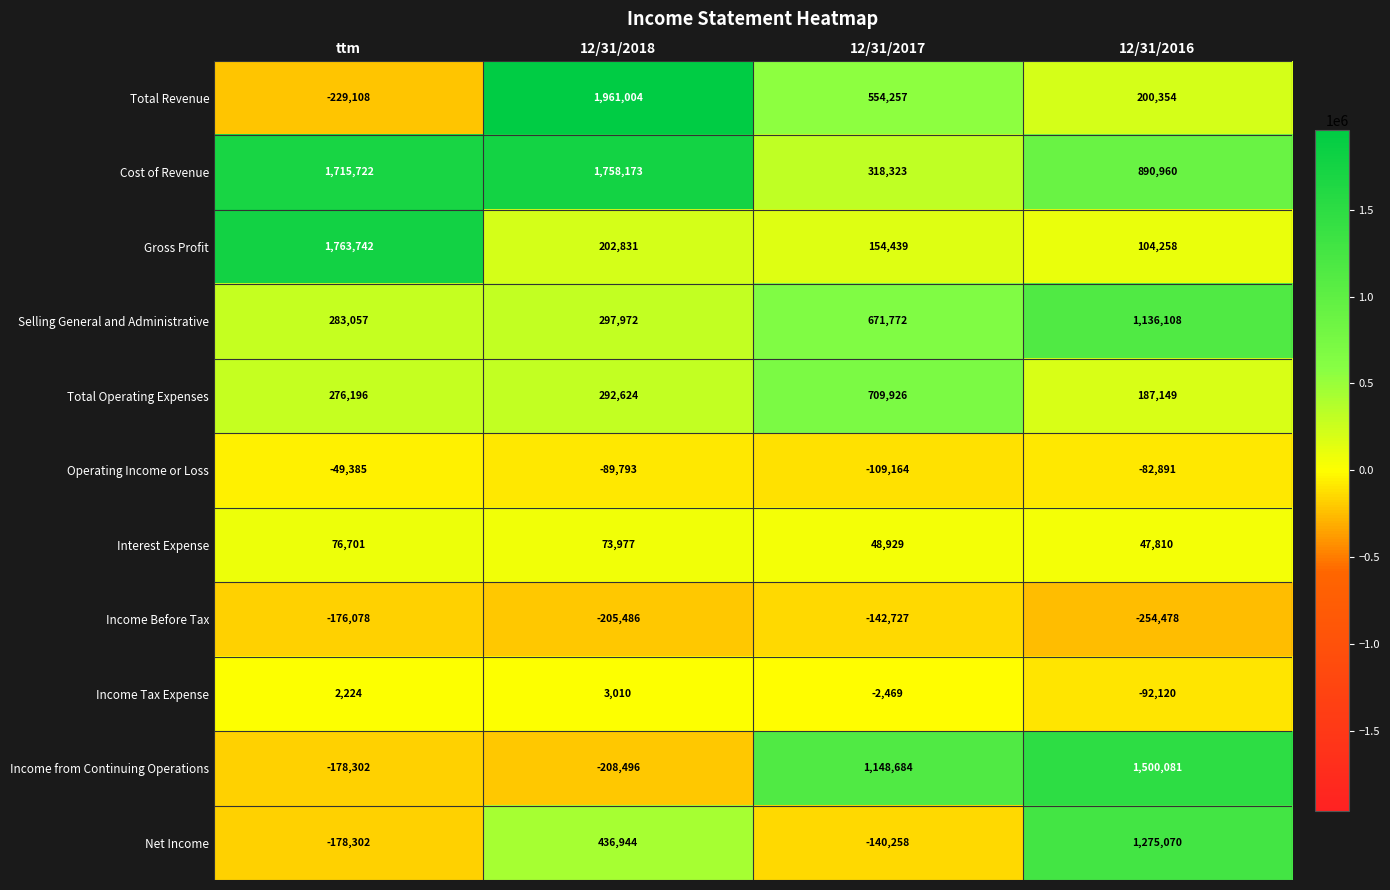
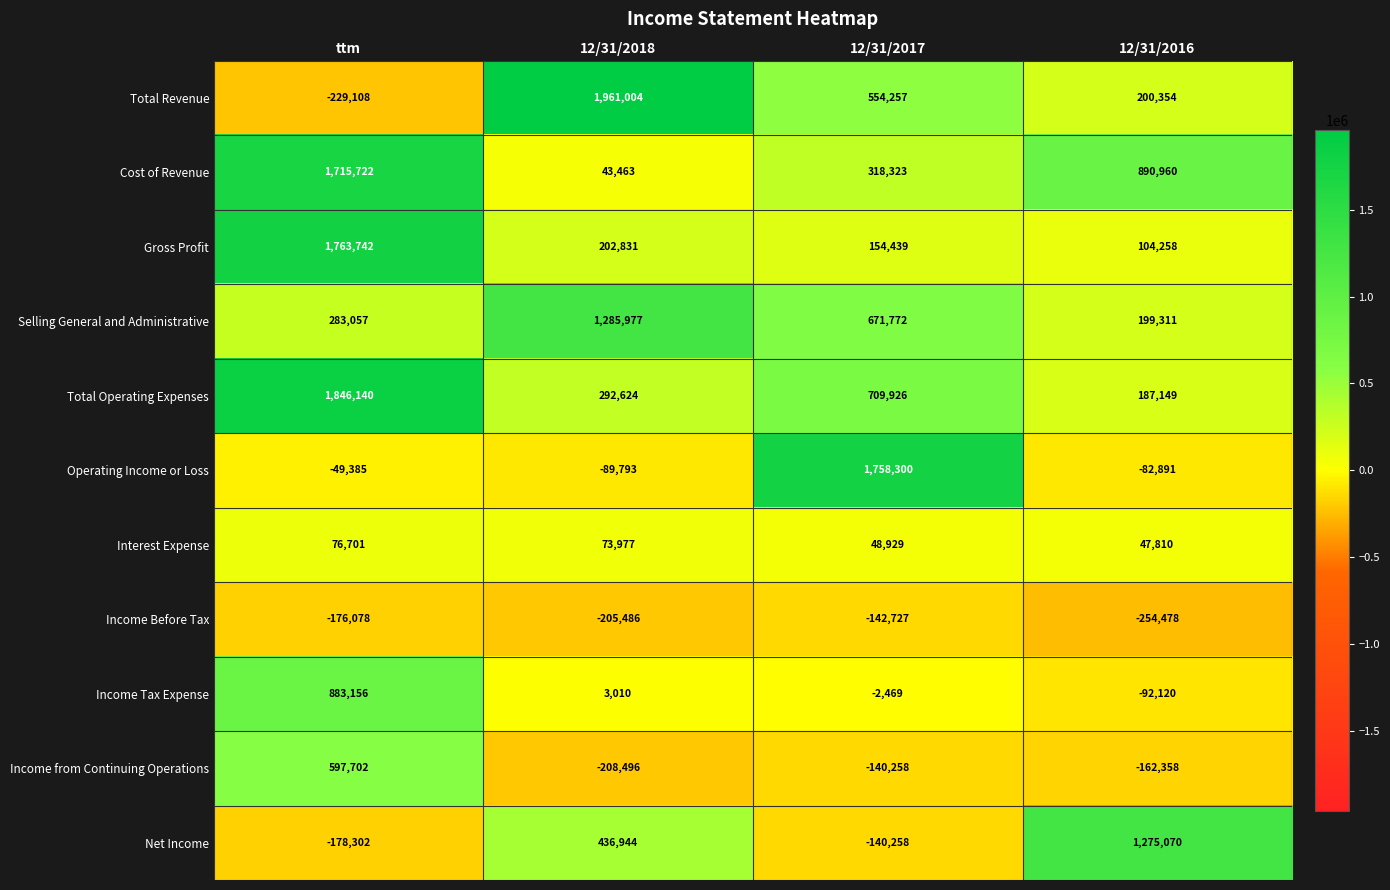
  {
    "Total Revenue": {
      "ttm": "-229,108",
      "12/31/2018": "1,961,004",
      "12/31/2017": "554,257",
      "12/31/2016": "200,354"
    },
    "Cost of Revenue": {
      "ttm": "1,715,722",
-     "12/31/2018": "1,758,173",
+     "12/31/2018": "43,463",
      "12/31/2017": "318,323",
      "12/31/2016": "890,960"
    },
    "Gross Profit": {
      "ttm": "1,763,742",
      "12/31/2018": "202,831",
      "12/31/2017": "154,439",
      "12/31/2016": "104,258"
    },
    "Selling General and Administrative": {
      "ttm": "283,057",
-     "12/31/2018": "297,972",
+     "12/31/2018": "1,285,977",
      "12/31/2017": "671,772",
-     "12/31/2016": "1,136,108"
+     "12/31/2016": "199,311"
    },
    "Total Operating Expenses": {
-     "ttm": "276,196",
+     "ttm": "1,846,140",
      "12/31/2018": "292,624",
      "12/31/2017": "709,926",
      "12/31/2016": "187,149"
    },
    "Operating Income or Loss": {
      "ttm": "-49,385",
      "12/31/2018": "-89,793",
-     "12/31/2017": "-109,164",
+     "12/31/2017": "1,758,300",
      "12/31/2016": "-82,891"
    },
    "Interest Expense": {
      "ttm": "76,701",
      "12/31/2018": "73,977",
      "12/31/2017": "48,929",
      "12/31/2016": "47,810"
    },
    "Income Before Tax": {
      "ttm": "-176,078",
      "12/31/2018": "-205,486",
      "12/31/2017": "-142,727",
      "12/31/2016": "-254,478"
    },
    "Income Tax Expense": {
-     "ttm": "2,224",
+     "ttm": "883,156",
      "12/31/2018": "3,010",
      "12/31/2017": "-2,469",
      "12/31/2016": "-92,120"
    },
    "Income from Continuing Operations": {
-     "ttm": "-178,302",
+     "ttm": "597,702",
      "12/31/2018": "-208,496",
-     "12/31/2017": "1,148,684",
-     "12/31/2016": "1,500,081"
+     "12/31/2017": "-140,258",
+     "12/31/2016": "-162,358"
    },
    "Net Income": {
      "ttm": "-178,302",
      "12/31/2018": "436,944",
      "12/31/2017": "-140,258",
      "12/31/2016": "1,275,070"
    }
  }
